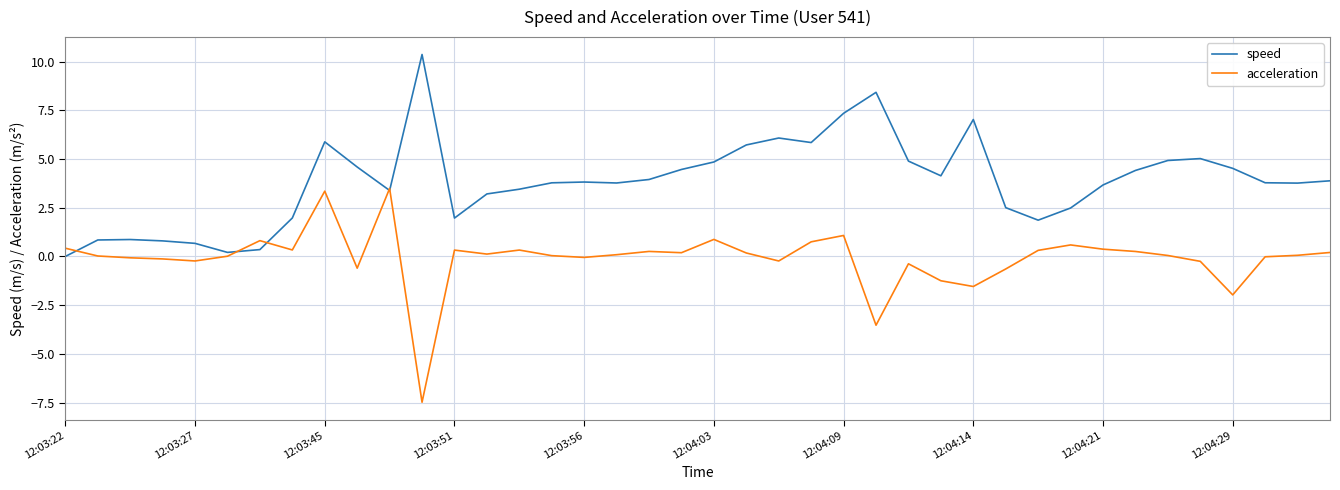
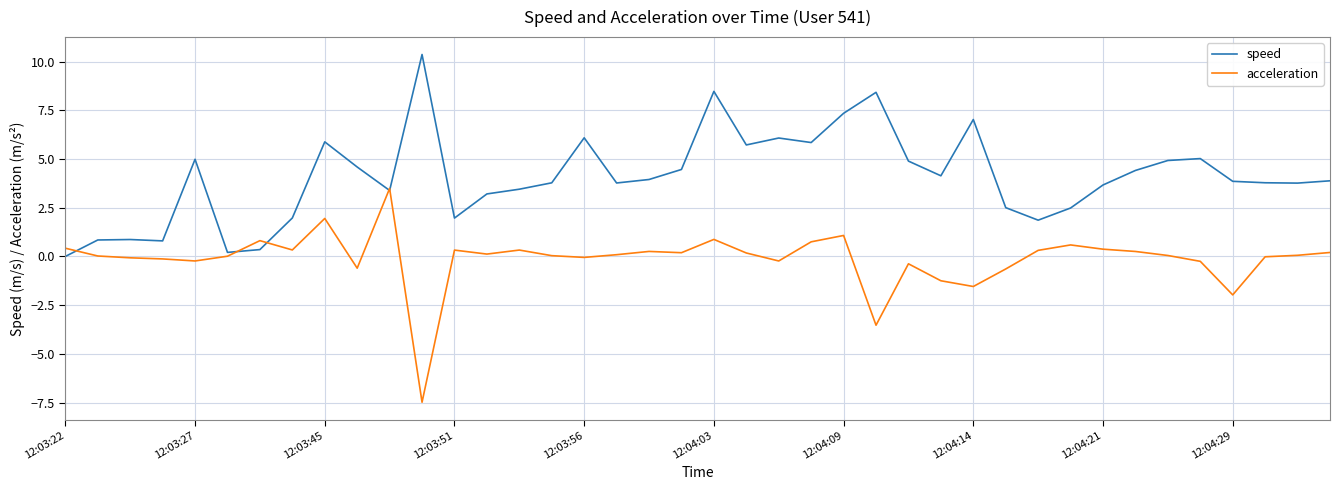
  {
    "speed": {
      "12:03:22": 0.0,
-     "12:03:27": 0.7,
+     "12:03:27": 5.0,
      "12:03:45": 5.9,
      "12:03:51": 2.0,
-     "12:03:56": 3.8,
-     "12:04:03": 4.8,
+     "12:03:56": 6.1,
+     "12:04:03": 8.5,
      "12:04:09": 7.3,
      "12:04:14": 7.0,
      "12:04:21": 3.7,
-     "12:04:29": 4.5
+     "12:04:29": 3.9
    },
    "acceleration": {
      "12:03:22": 0.4,
      "12:03:27": -0.2,
-     "12:03:45": 3.3,
+     "12:03:45": 1.9,
      "12:03:51": 0.3,
      "12:03:56": 0.0,
      "12:04:03": 0.9,
      "12:04:09": 1.1,
      "12:04:14": -1.5,
      "12:04:21": 0.4,
      "12:04:29": -2.0
    }
  }
